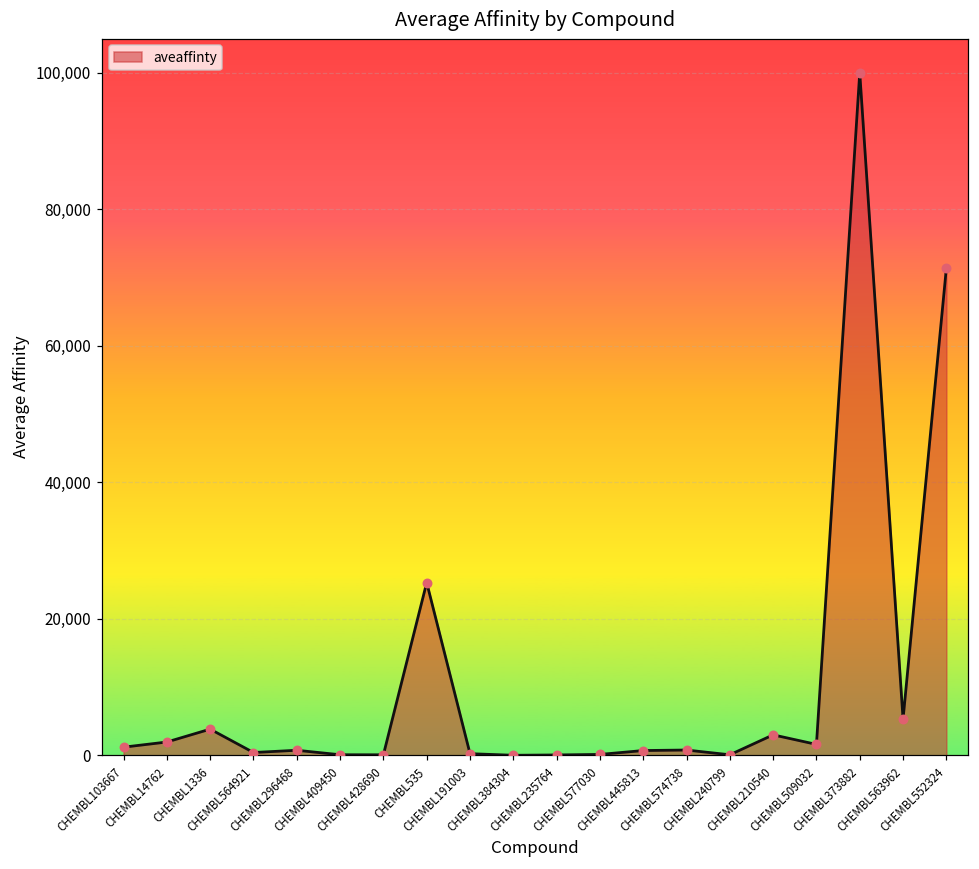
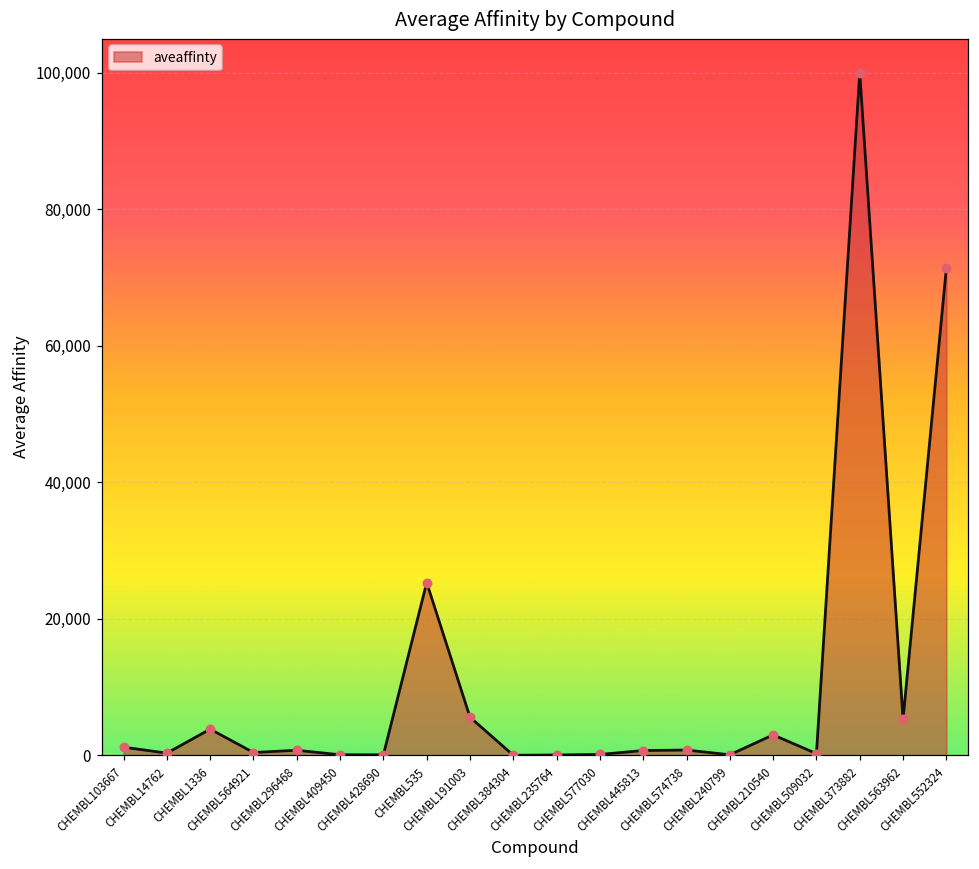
  {
    "CHEMBL103667": "1,000",
-   "CHEMBL14762": "2,000",
+   "CHEMBL14762": "0",
    "CHEMBL1336": "4,000",
    "CHEMBL564921": "0",
    "CHEMBL296468": "1,000",
    "CHEMBL409450": "0",
    "CHEMBL428690": "0",
    "CHEMBL535": "25,000",
-   "CHEMBL191003": "0",
+   "CHEMBL191003": "6,000",
    "CHEMBL384304": "0",
    "CHEMBL235764": "0",
    "CHEMBL577030": "0",
    "CHEMBL445813": "1,000",
    "CHEMBL574738": "1,000",
    "CHEMBL240799": "0",
    "CHEMBL210540": "3,000",
-   "CHEMBL509032": "2,000",
+   "CHEMBL509032": "0",
    "CHEMBL373882": "100,000",
    "CHEMBL563962": "5,000",
    "CHEMBL552324": "71,000"
  }
